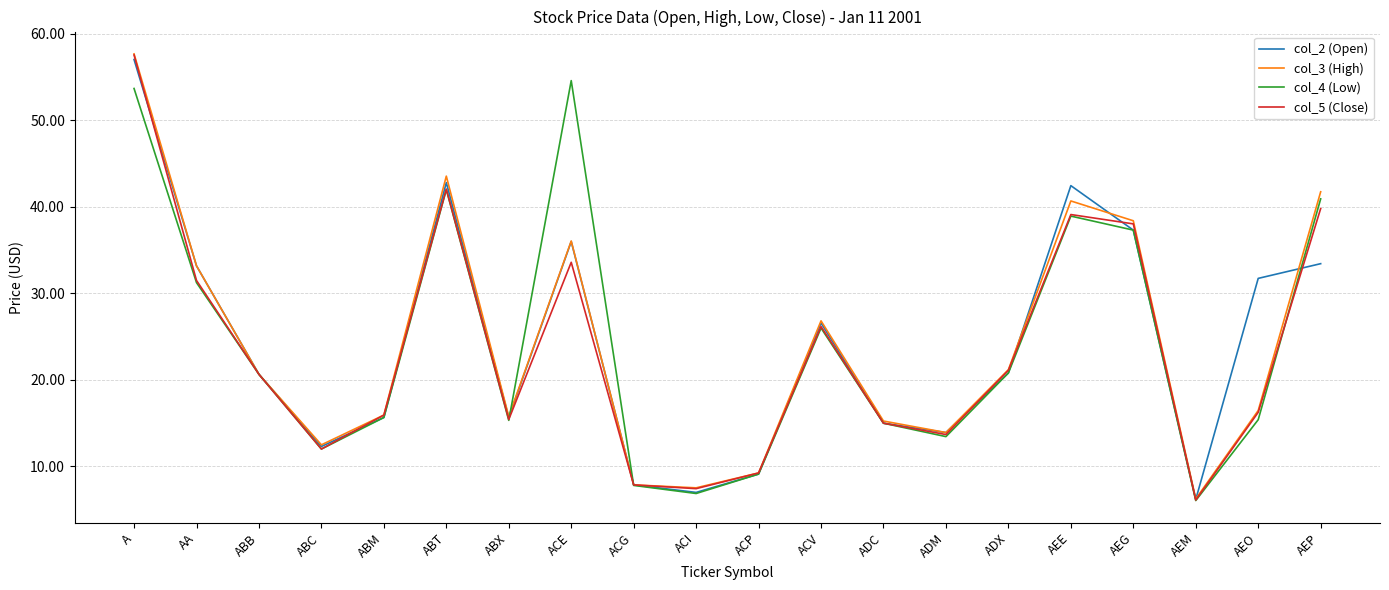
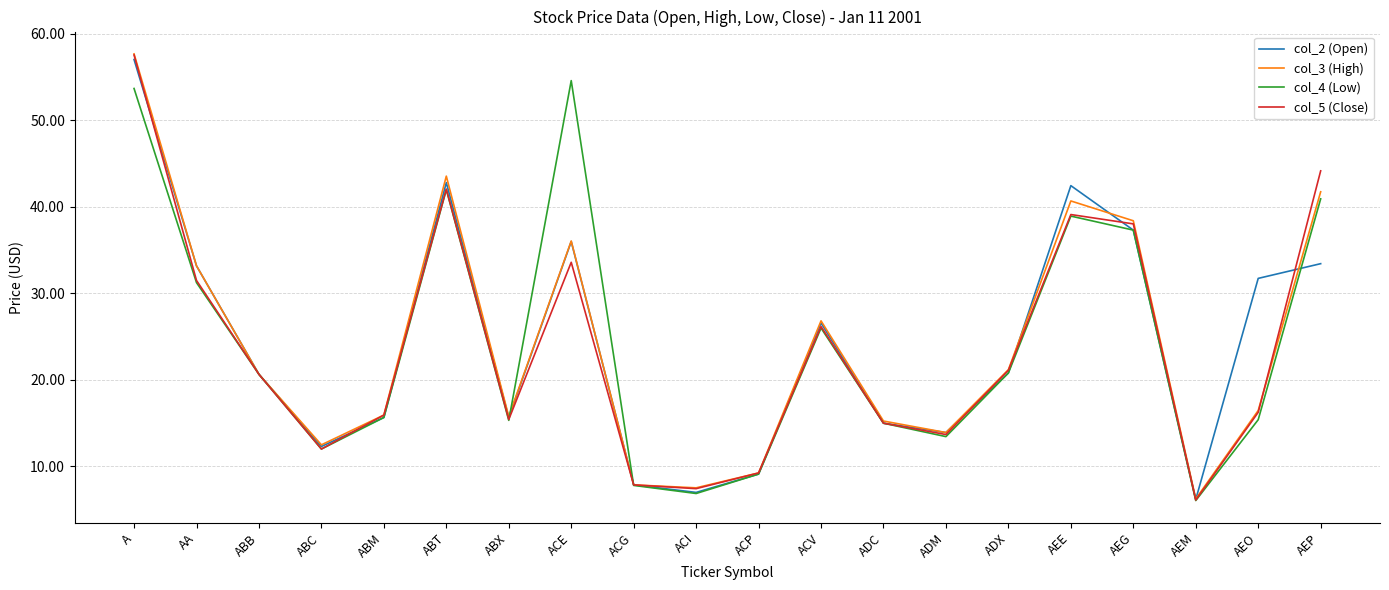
  {
    "col_2 (Open)": {
      "A": 57,
      "ABT": 43,
      "AEE": 42,
      "AEO": 32,
      "AEP": 33
    },
    "col_3 (High)": {
      "ABT": 44,
      "AEE": 41,
      "AEG": 38,
      "AEP": 42
    },
    "col_4 (Low)": {
      "A": 54,
      "ACE": 55,
      "AEO": 15,
      "AEP": 41
    },
    "col_5 (Close)": {
      "ACE": 34,
      "AEG": 38,
-     "AEP": 40
+     "AEP": 44
    }
  }
